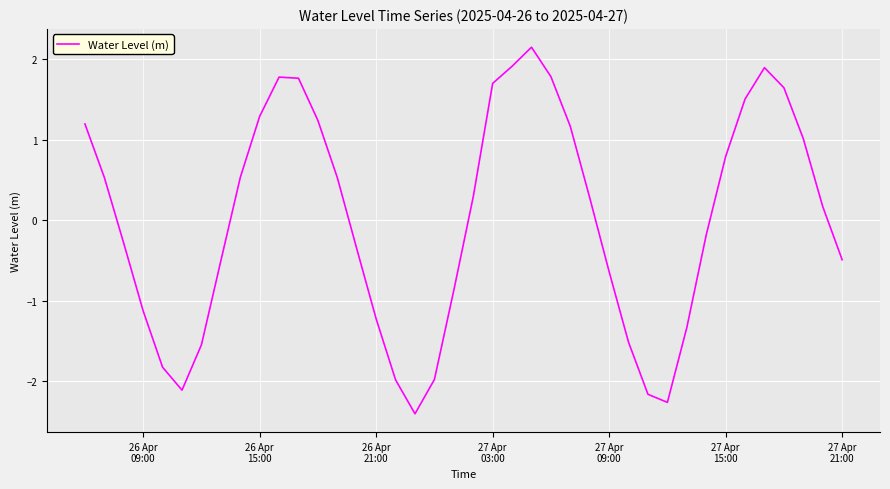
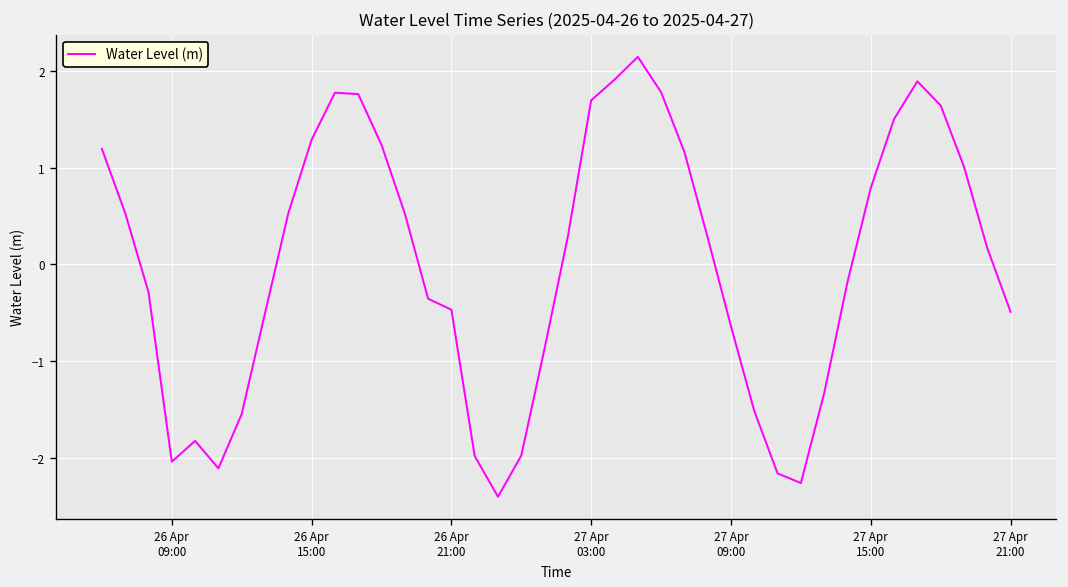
  {
-   "26 Apr 09:00": -1.1,
+   "26 Apr 09:00": -2.0,
    "26 Apr 15:00": 1.3,
-   "26 Apr 21:00": -1.2,
+   "26 Apr 21:00": -0.5,
    "27 Apr 03:00": 1.7,
    "27 Apr 09:00": -0.6,
    "27 Apr 15:00": 0.8,
    "27 Apr 21:00": -0.5
  }
